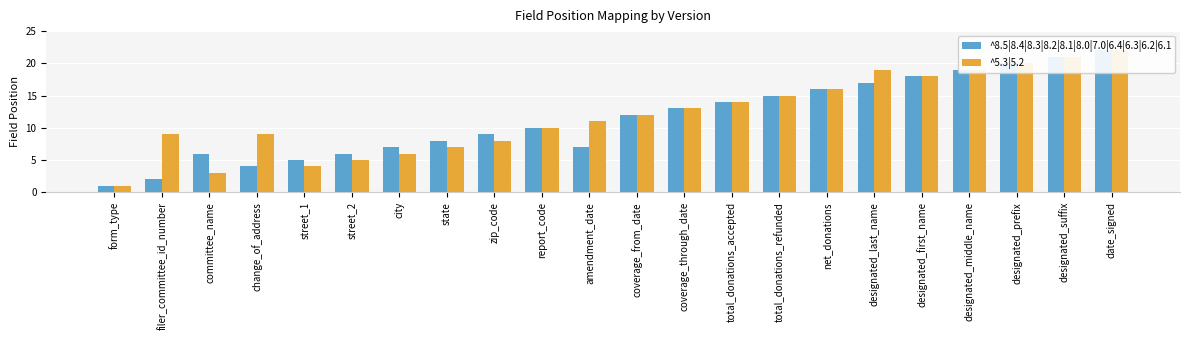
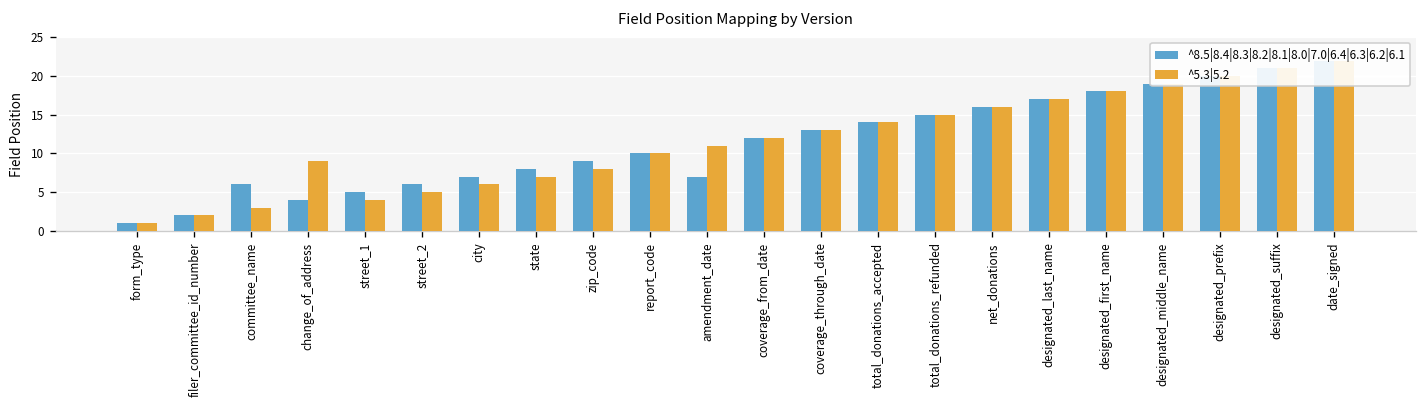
  {
    "^8.5|8.4|8.3|8.2|8.1|8.0|7.0|6.4|6.3|6.2|6.1": {
      "form_type": 1,
      "filer_committee_id_number": 2,
      "committee_name": 6,
      "change_of_address": 4,
      "street_1": 5,
      "street_2": 6,
      "city": 7,
      "state": 8,
      "zip_code": 9,
      "report_code": 10,
      "amendment_date": 7,
      "coverage_from_date": 12,
      "coverage_through_date": 13,
      "total_donations_accepted": 14,
      "total_donations_refunded": 15,
      "net_donations": 16,
      "designated_last_name": 17,
      "designated_first_name": 18
    },
    "^5.3|5.2": {
      "form_type": 1,
-     "filer_committee_id_number": 9,
+     "filer_committee_id_number": 2,
      "committee_name": 3,
      "change_of_address": 9,
      "street_1": 4,
      "street_2": 5,
      "city": 6,
      "state": 7,
      "zip_code": 8,
      "report_code": 10,
      "amendment_date": 11,
      "coverage_from_date": 12,
      "coverage_through_date": 13,
      "total_donations_accepted": 14,
      "total_donations_refunded": 15,
      "net_donations": 16,
-     "designated_last_name": 19,
+     "designated_last_name": 17,
      "designated_first_name": 18
    }
  }
